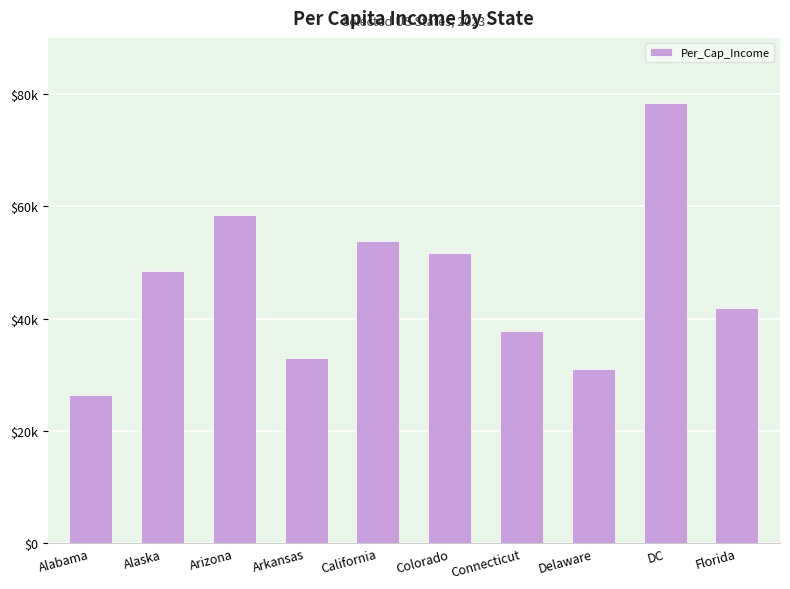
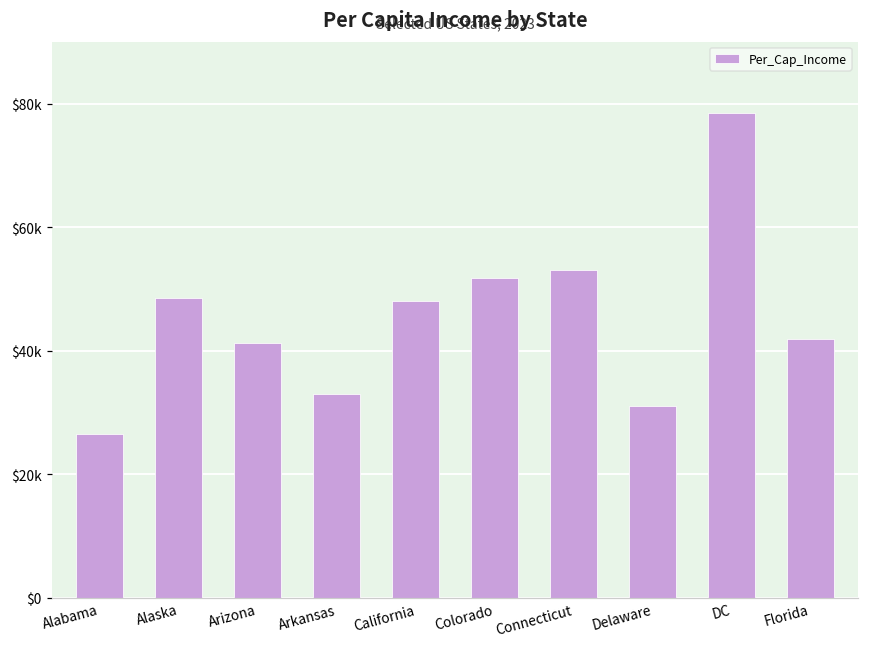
  {
    "Alabama": "$26000",
    "Alaska": "$49000",
-   "Arizona": "$58000",
+   "Arizona": "$41000",
    "Arkansas": "$33000",
-   "California": "$54000",
+   "California": "$48000",
    "Colorado": "$52000",
-   "Connecticut": "$38000",
+   "Connecticut": "$53000",
    "Delaware": "$31000",
    "DC": "$78000",
    "Florida": "$42000"
  }
